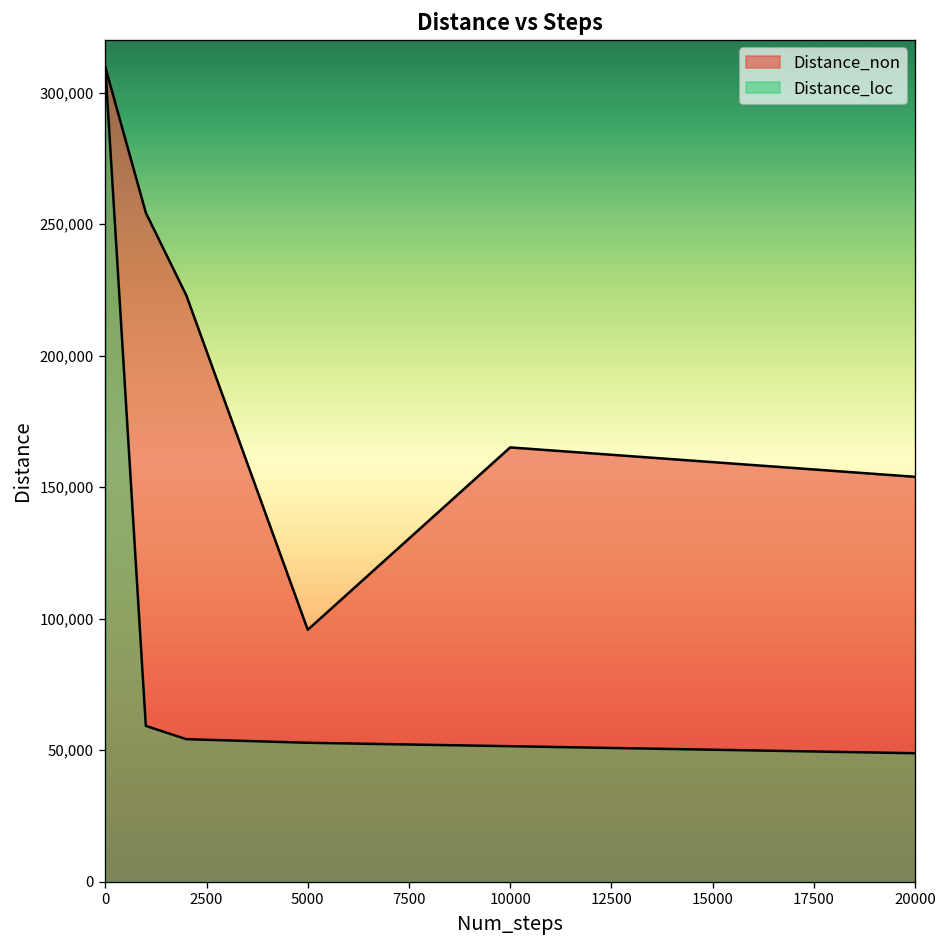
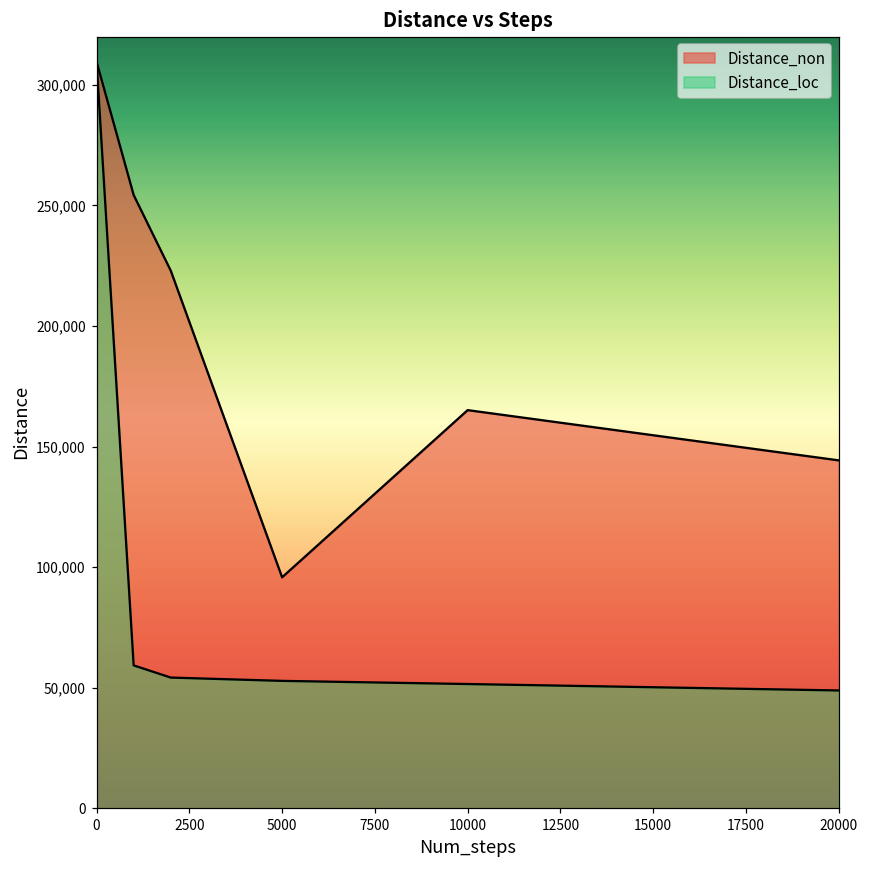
  {
    "Distance_non": {
      "5000": "96,000",
      "10000": "165,000",
-     "20000": "154,000"
+     "20000": "144,000"
    },
    "Distance_loc": {
      "5000": "53,000",
      "10000": "52,000",
      "20000": "49,000"
    }
  }
